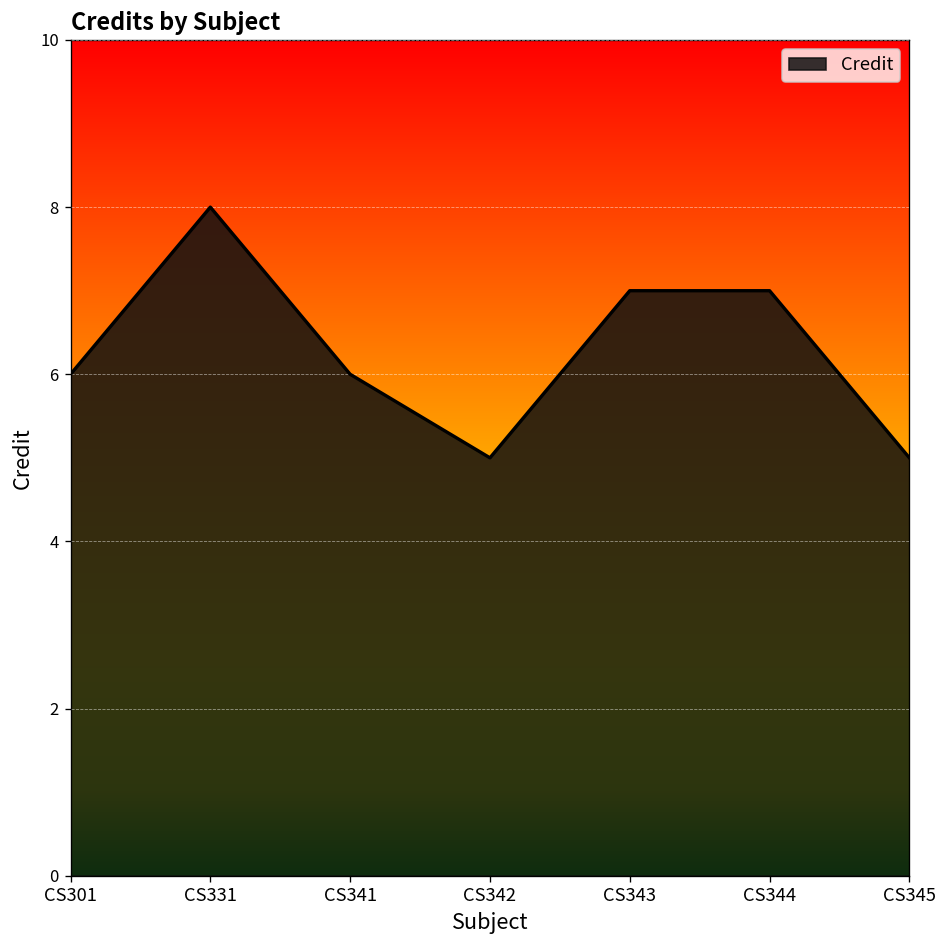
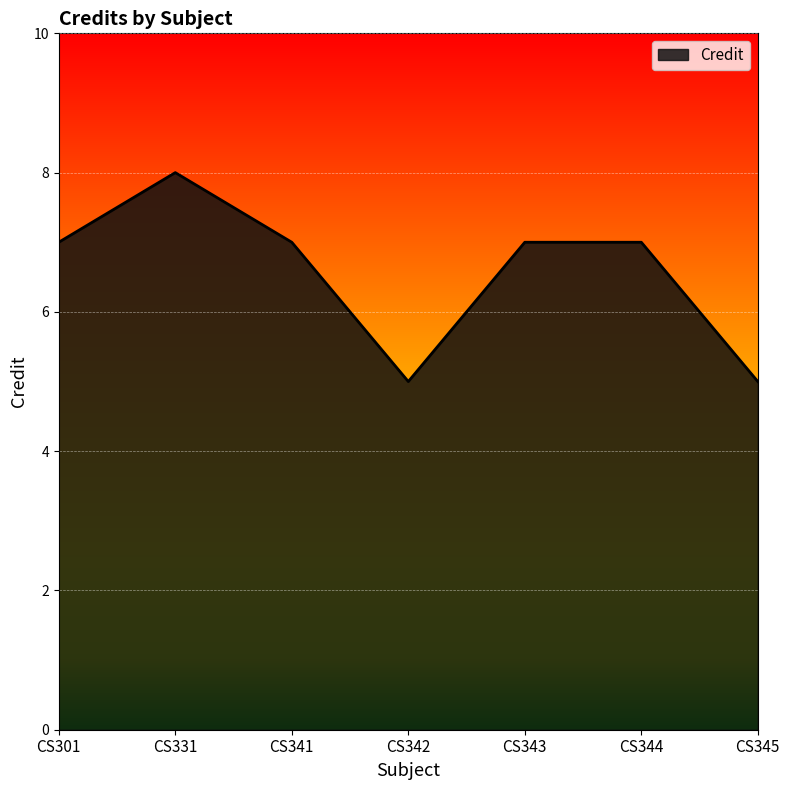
  {
-   "CS301": 6,
+   "CS301": 7,
    "CS331": 8,
-   "CS341": 6,
+   "CS341": 7,
    "CS342": 5,
    "CS343": 7,
    "CS344": 7,
    "CS345": 5
  }
